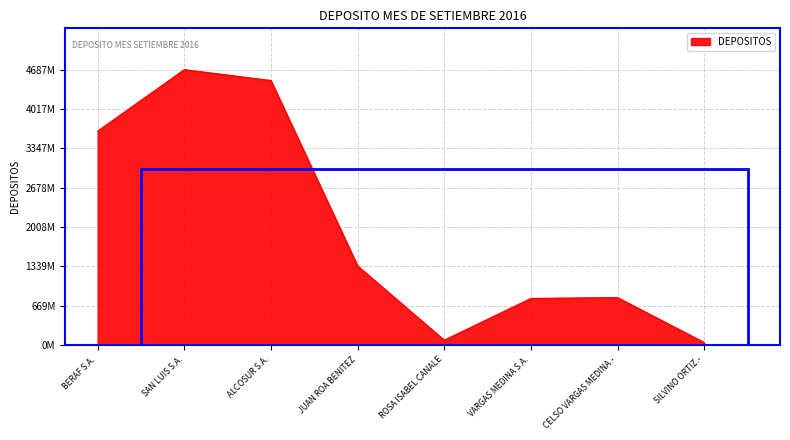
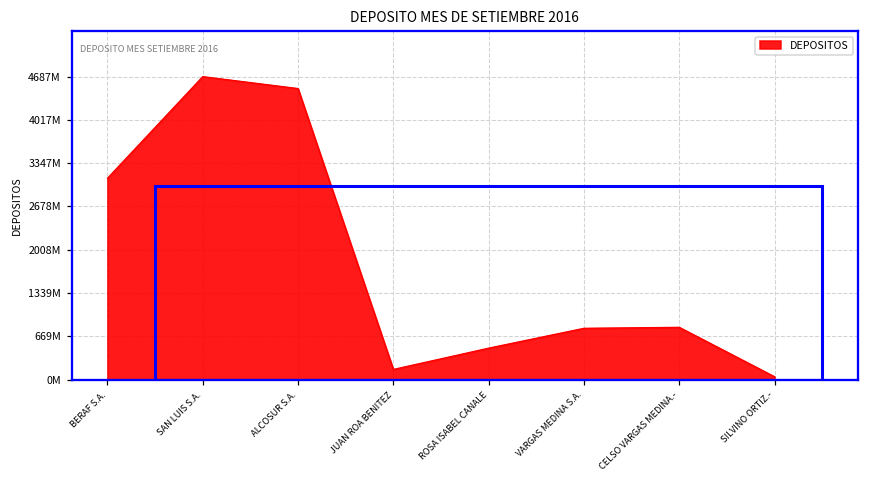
  {
-   "BERAF S.A.": 3600000000,
+   "BERAF S.A.": 3100000000,
    "ALCOSUR S.A.": 4500000000,
-   "JUAN ROA BENITEZ": 1300000000,
-   "ROSA ISABEL CANALE": 100000000,
+   "JUAN ROA BENITEZ": 200000000,
+   "ROSA ISABEL CANALE": 500000000,
    "VARGAS MEDINA S.A.": 800000000,
    "CELSO VARGAS MEDINA.-": 800000000,
    "SILVINO ORTIZ.-": 0
  }
